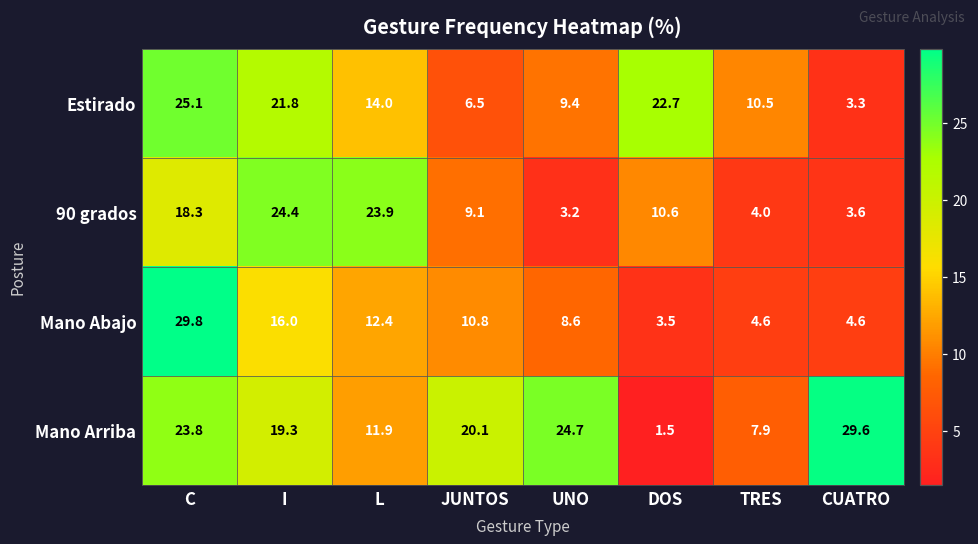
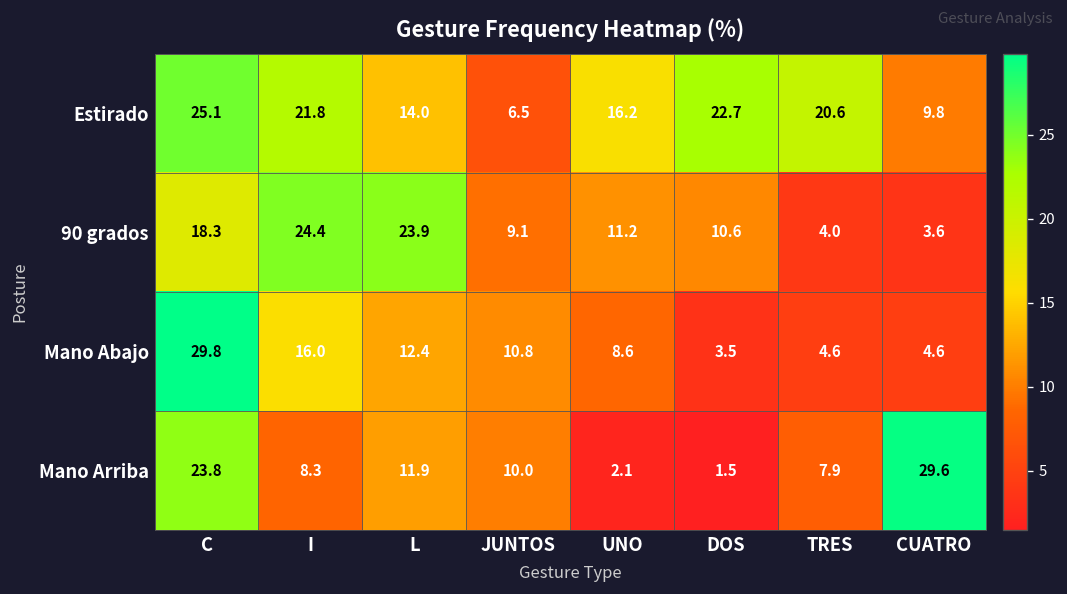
  {
    "Estirado": {
      "C": 25.1,
      "I": 21.8,
      "L": 14.0,
      "JUNTOS": 6.5,
-     "UNO": 9.4,
+     "UNO": 16.2,
      "DOS": 22.7,
-     "TRES": 10.5,
-     "CUATRO": 3.3
+     "TRES": 20.6,
+     "CUATRO": 9.8
    },
    "90 grados": {
      "C": 18.3,
      "I": 24.4,
      "L": 23.9,
      "JUNTOS": 9.1,
-     "UNO": 3.2,
+     "UNO": 11.2,
      "DOS": 10.6,
      "TRES": 4.0,
      "CUATRO": 3.6
    },
    "Mano Abajo": {
      "C": 29.8,
      "I": 16.0,
      "L": 12.4,
      "JUNTOS": 10.8,
      "UNO": 8.6,
      "DOS": 3.5,
      "TRES": 4.6,
      "CUATRO": 4.6
    },
    "Mano Arriba": {
      "C": 23.8,
-     "I": 19.3,
+     "I": 8.3,
      "L": 11.9,
-     "JUNTOS": 20.1,
-     "UNO": 24.7,
+     "JUNTOS": 10.0,
+     "UNO": 2.1,
      "DOS": 1.5,
      "TRES": 7.9,
      "CUATRO": 29.6
    }
  }
